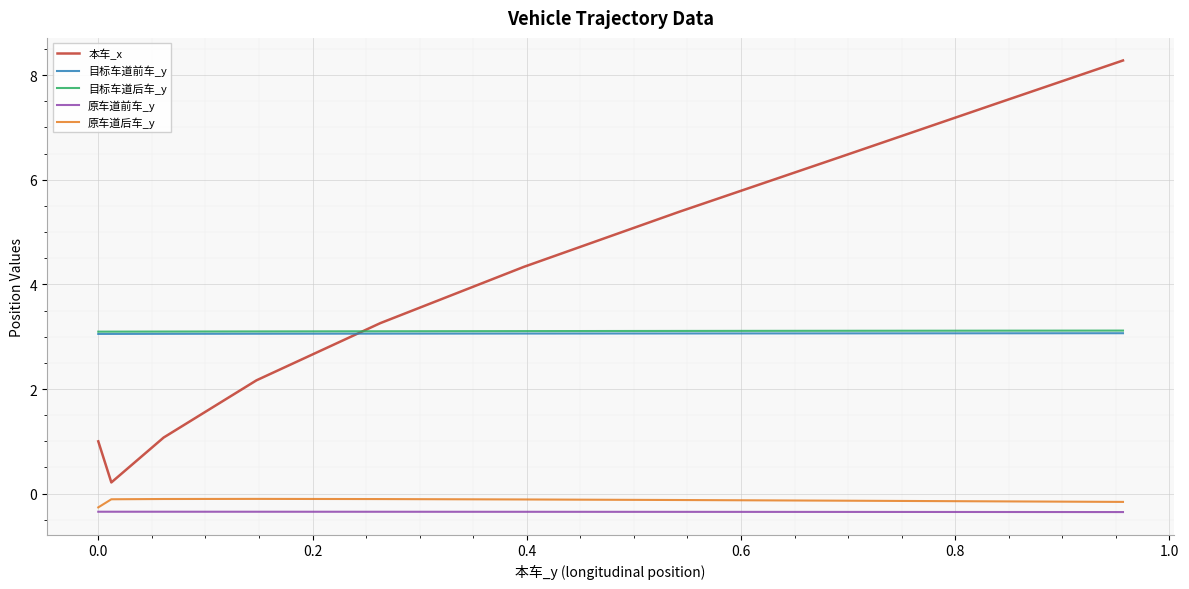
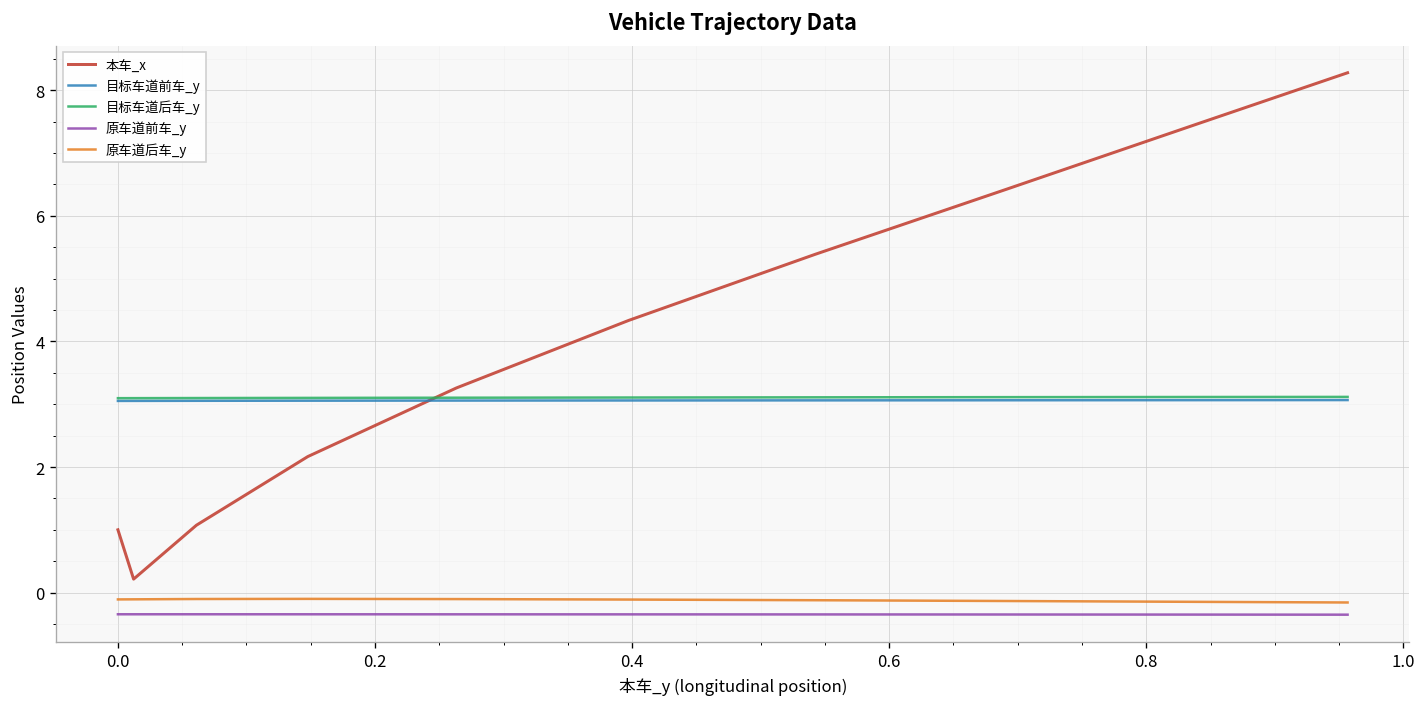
  {
    "本车_x": {
      "0.0": 1.0
    },
    "原车道前车_y": {
      "0.0": -0.3
    },
    "原车道后车_y": {
-     "0.0": -0.3
+     "0.0": -0.1
    }
  }
